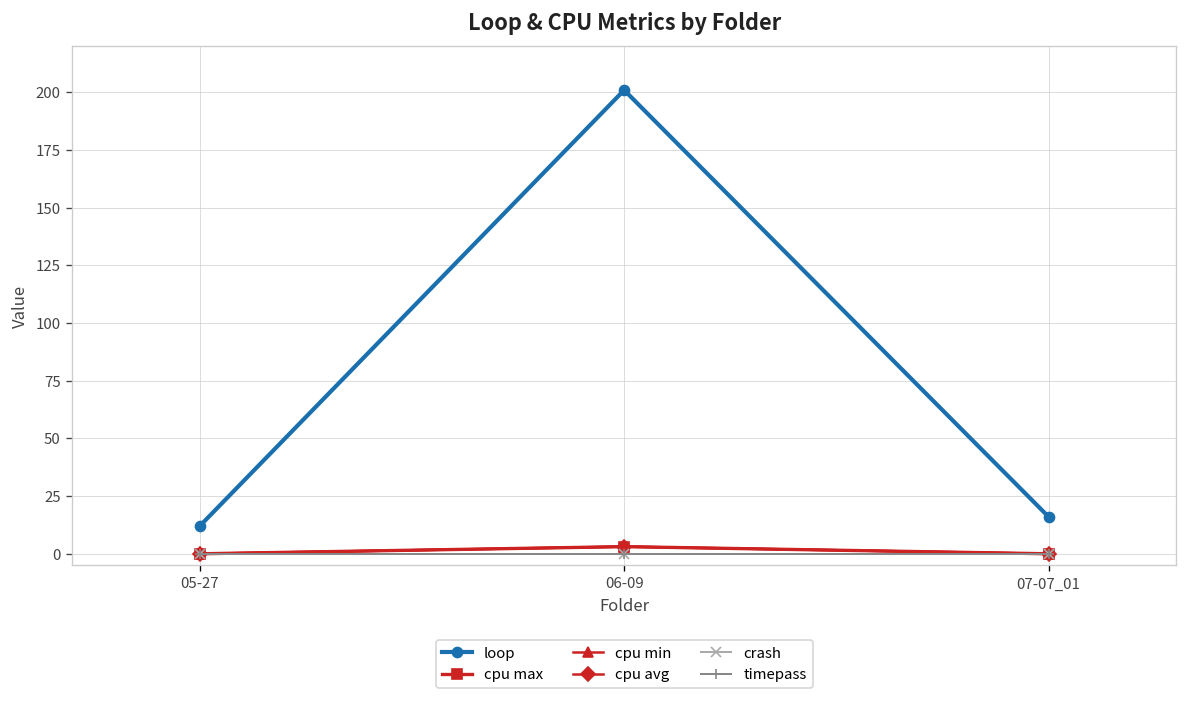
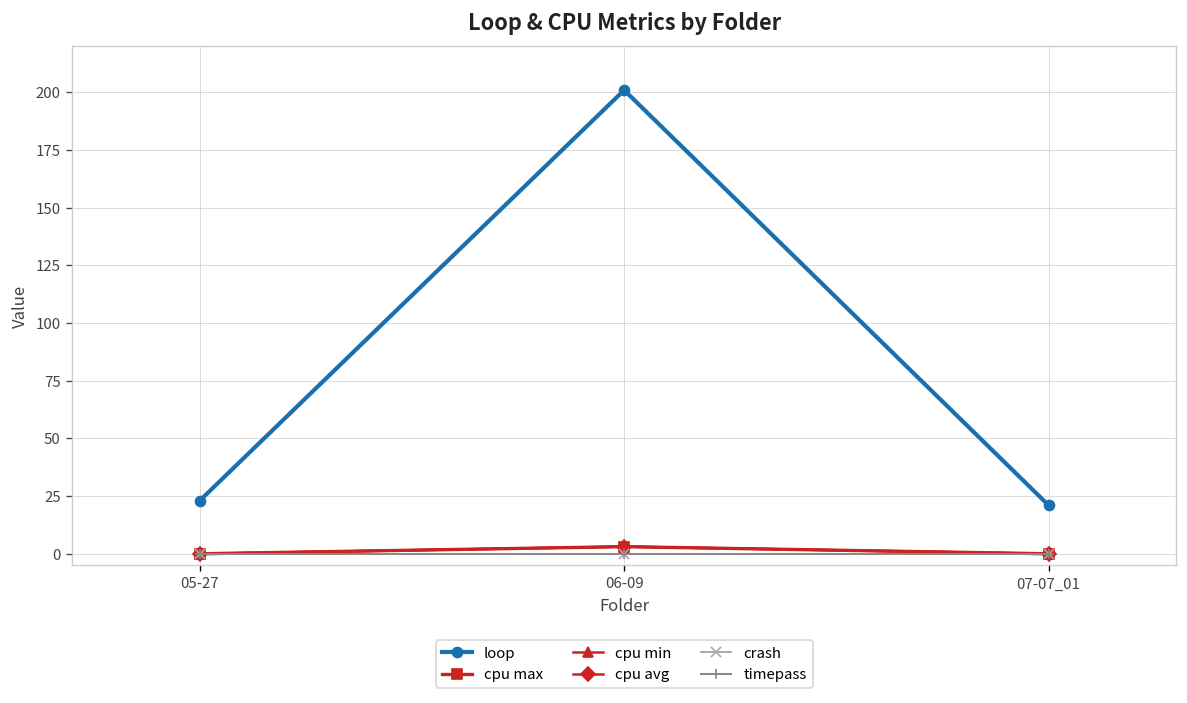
  {
    "loop": {
-     "05-27": 12,
+     "05-27": 23,
      "06-09": 201,
-     "07-07_01": 16
+     "07-07_01": 21
    },
    "cpu avg": {
      "06-09": 3
    },
    "timepass": {
      "06-09": 0
    }
  }
